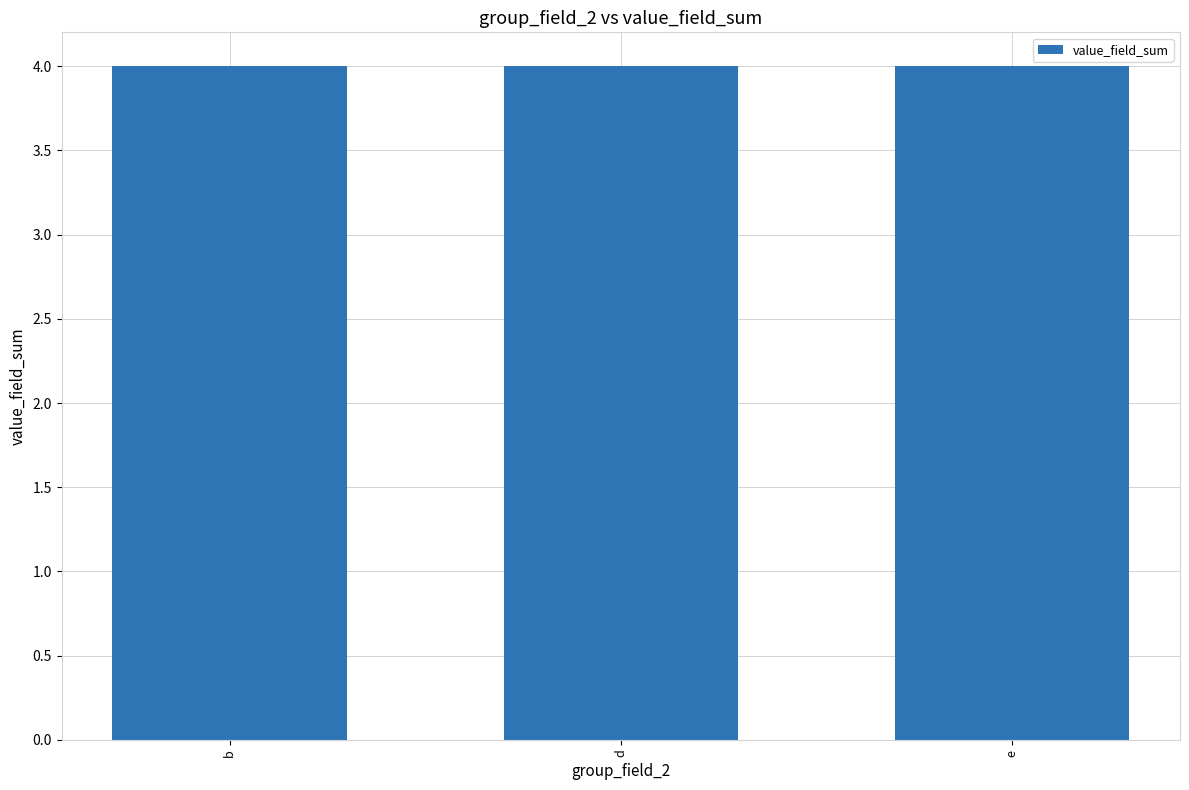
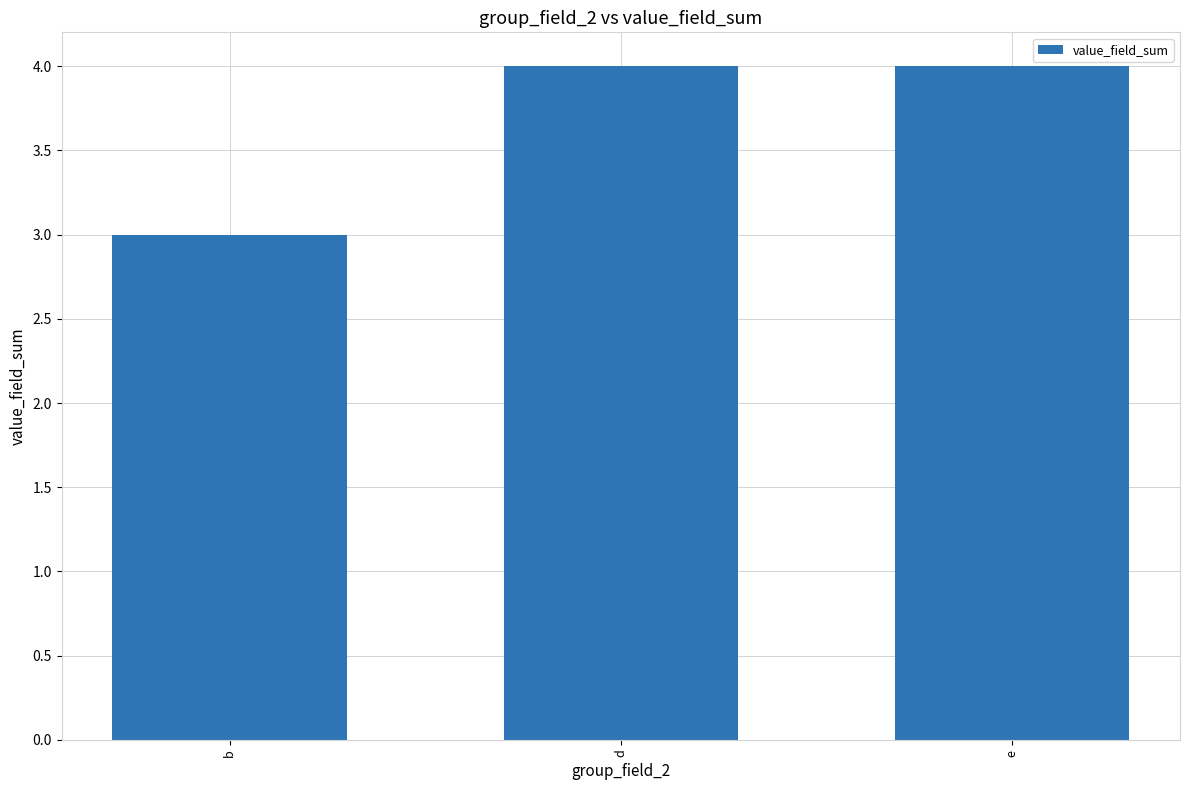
  {
-   "b": 4,
+   "b": 3,
    "d": 4,
    "e": 4
  }
